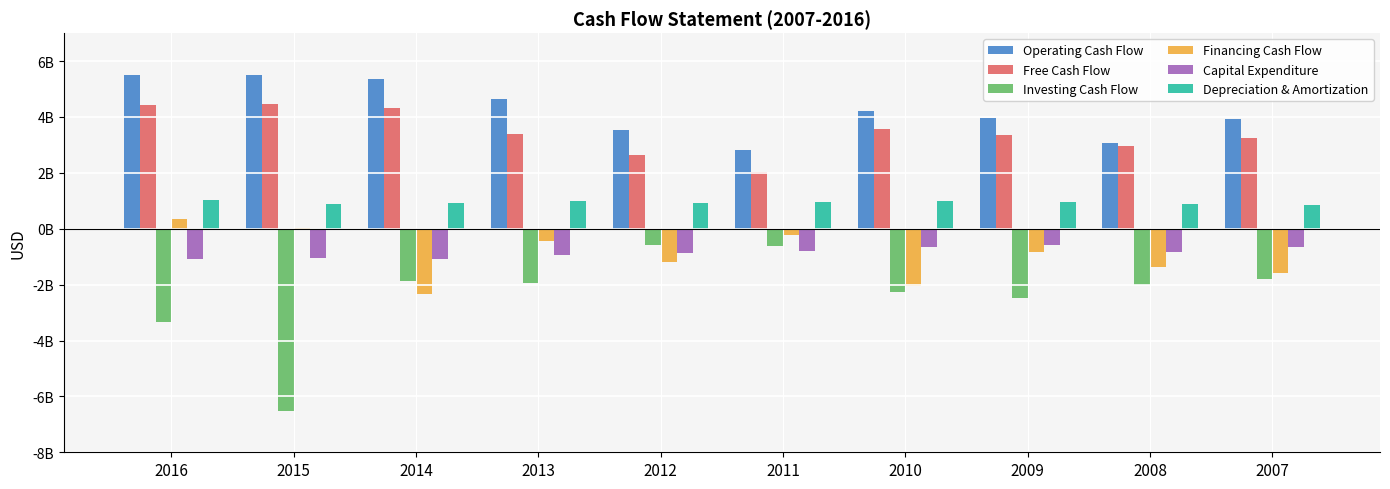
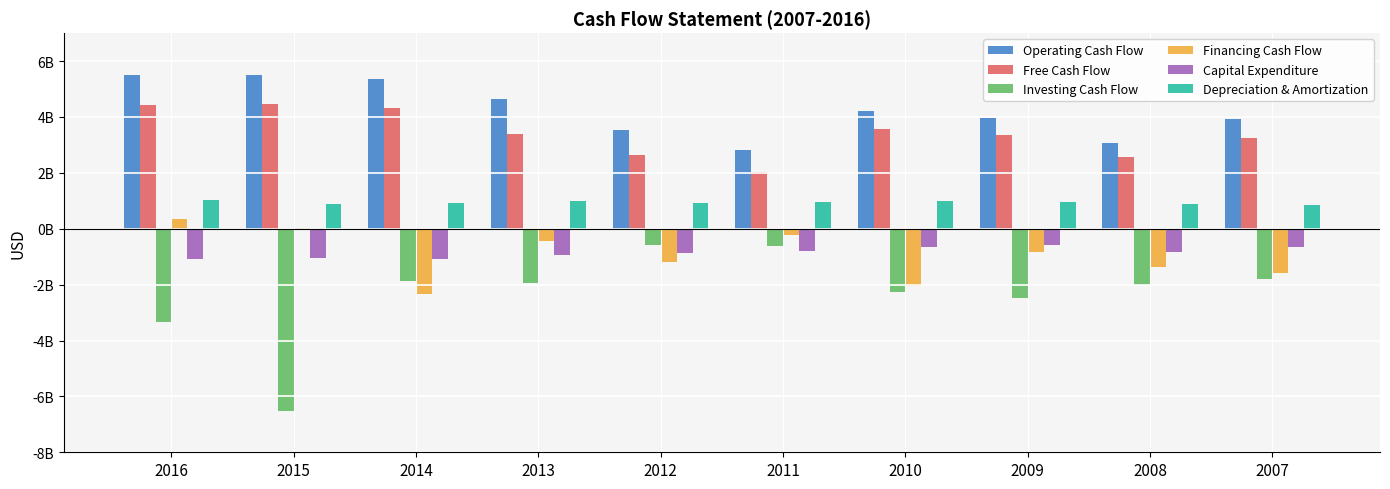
  {
    "Operating Cash Flow": {
      "2016": 5500000000,
      "2015": 5500000000,
      "2014": 5400000000,
      "2013": 4600000000,
      "2012": 3500000000,
      "2011": 2800000000,
      "2010": 4200000000,
      "2009": 3900000000,
      "2008": 3100000000,
      "2007": 3900000000
    },
    "Free Cash Flow": {
      "2016": 4400000000,
      "2015": 4500000000,
      "2014": 4300000000,
      "2013": 3400000000,
      "2012": 2600000000,
      "2011": 2000000000,
      "2010": 3600000000,
      "2009": 3400000000,
-     "2008": 3000000000,
+     "2008": 2600000000,
      "2007": 3200000000
    },
    "Investing Cash Flow": {
      "2016": -3300000000,
      "2015": -6500000000,
      "2014": -1900000000,
      "2013": -2000000000,
      "2012": -600000000,
      "2011": -600000000,
      "2010": -2300000000,
      "2009": -2500000000,
      "2008": -2000000000,
      "2007": -1800000000
    },
    "Financing Cash Flow": {
      "2016": 300000000,
      "2014": -2300000000,
      "2013": -400000000,
      "2012": -1200000000,
      "2011": -200000000,
      "2010": -2000000000,
      "2009": -800000000,
      "2008": -1400000000,
      "2007": -1600000000
    },
    "Capital Expenditure": {
      "2016": -1100000000,
      "2015": -1100000000,
      "2014": -1100000000,
      "2013": -900000000,
      "2012": -900000000,
      "2011": -800000000,
      "2010": -600000000,
      "2009": -600000000,
      "2008": -800000000,
      "2007": -700000000
    },
    "Depreciation & Amortization": {
      "2016": 1000000000,
      "2015": 900000000,
      "2014": 900000000,
      "2013": 1000000000,
      "2012": 900000000,
      "2011": 1000000000,
      "2010": 1000000000,
      "2009": 1000000000,
      "2008": 900000000,
      "2007": 800000000
    }
  }
